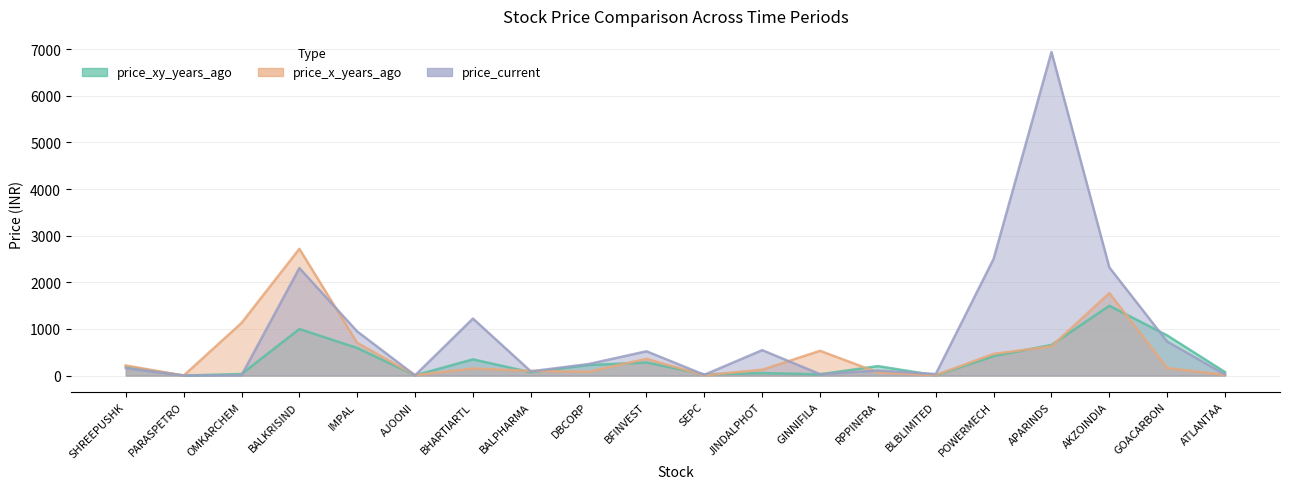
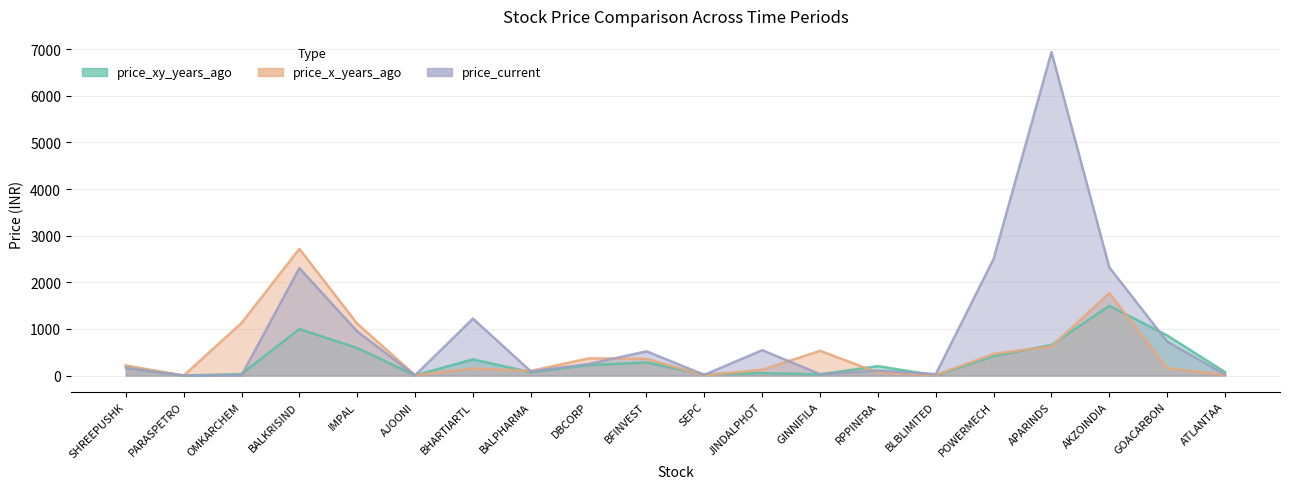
  {
    "price_x_years_ago": {
      "OMKARCHEM": 1100,
      "BALKRISIND": 2700,
-     "IMPAL": 700,
+     "IMPAL": 1100,
      "BHARTIARTL": 200,
-     "DBCORP": 100,
+     "DBCORP": 400,
      "BFINVEST": 400,
      "JINDALPHOT": 100,
      "GINNIFILA": 500,
      "AKZOINDIA": 1800,
      "GOACARBON": 200
    }
  }
